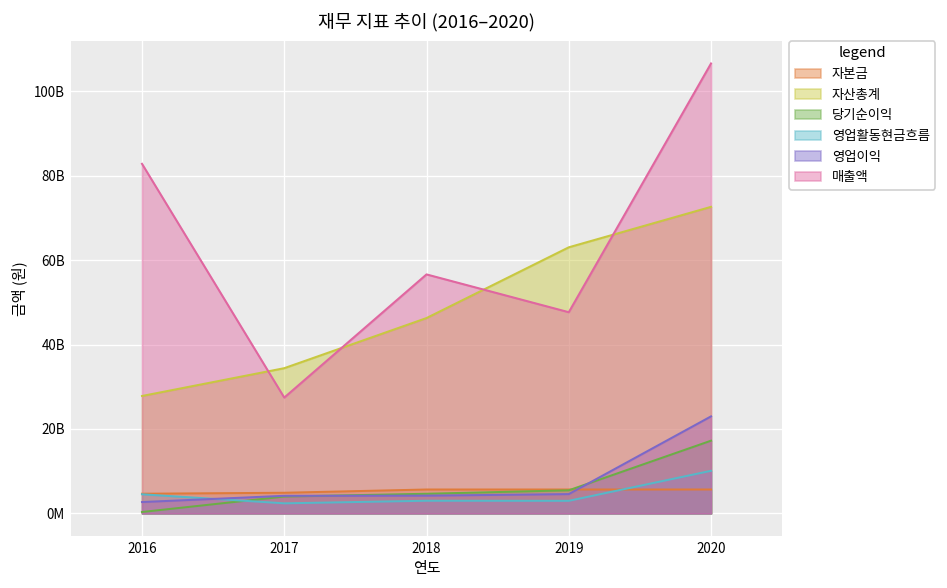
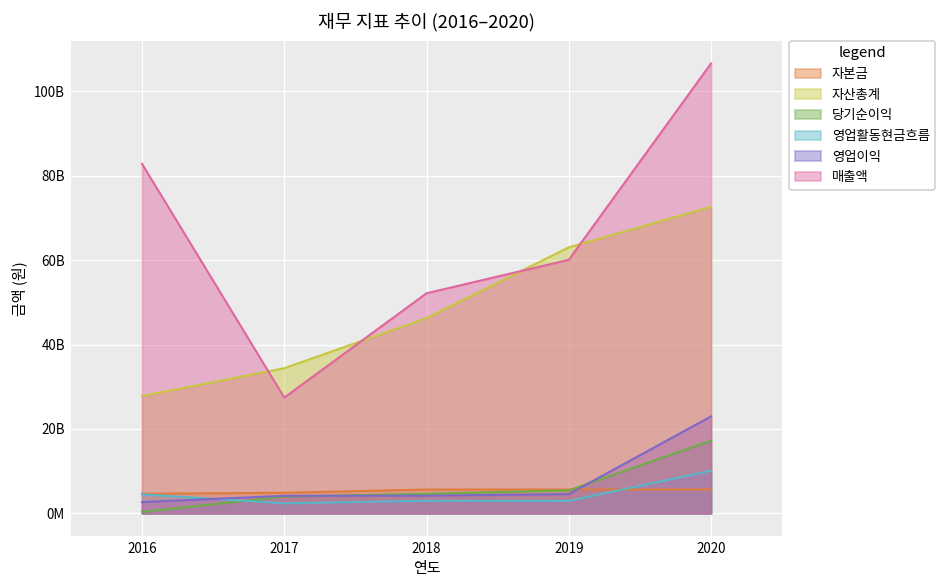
  {
    "당기순이익": {
      "2016": 0,
      "2020": 17000000000
    },
    "매출액": {
      "2016": 83000000000,
      "2017": 27000000000,
-     "2018": 57000000000,
-     "2019": 48000000000,
+     "2018": 52000000000,
+     "2019": 60000000000,
      "2020": 107000000000
    }
  }
